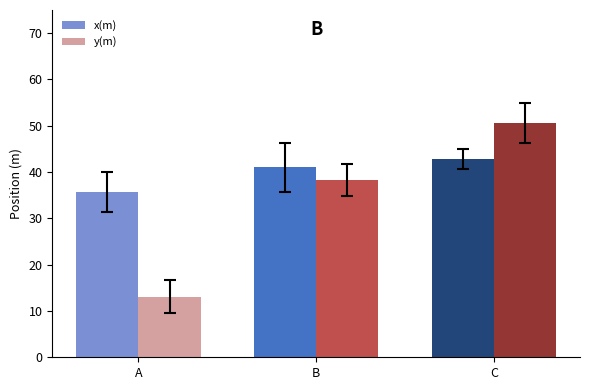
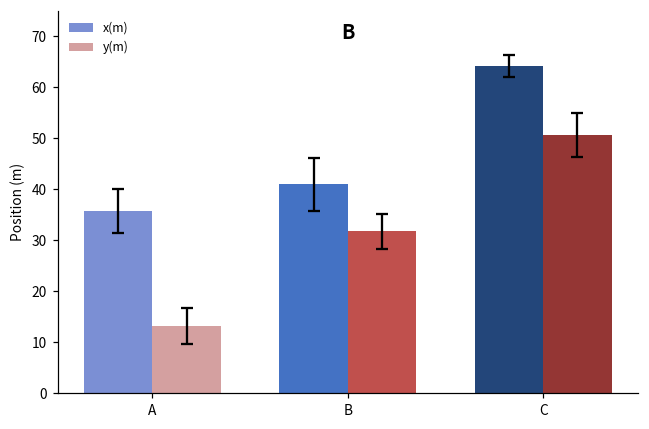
  {
    "x(m)": {
      "A": 36,
      "B": 41,
-     "C": 43
+     "C": 64
    },
    "y(m)": {
      "A": 13,
-     "B": 38,
+     "B": 32,
      "C": 51
    }
  }
